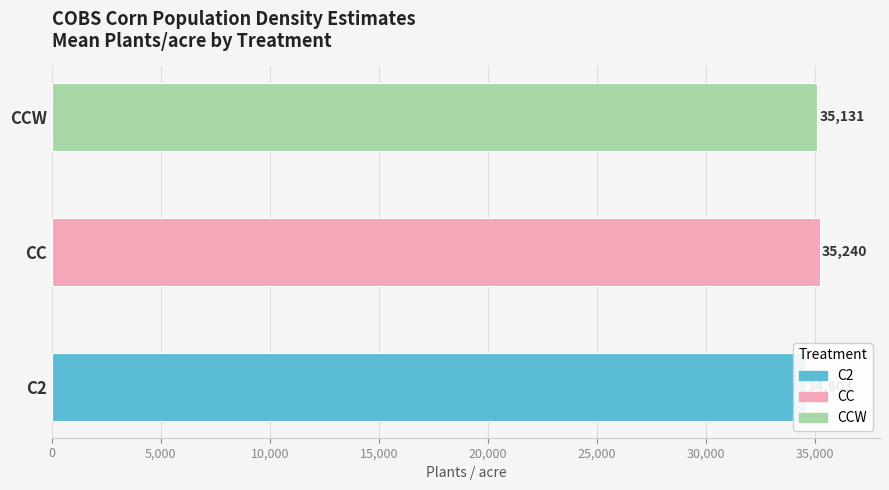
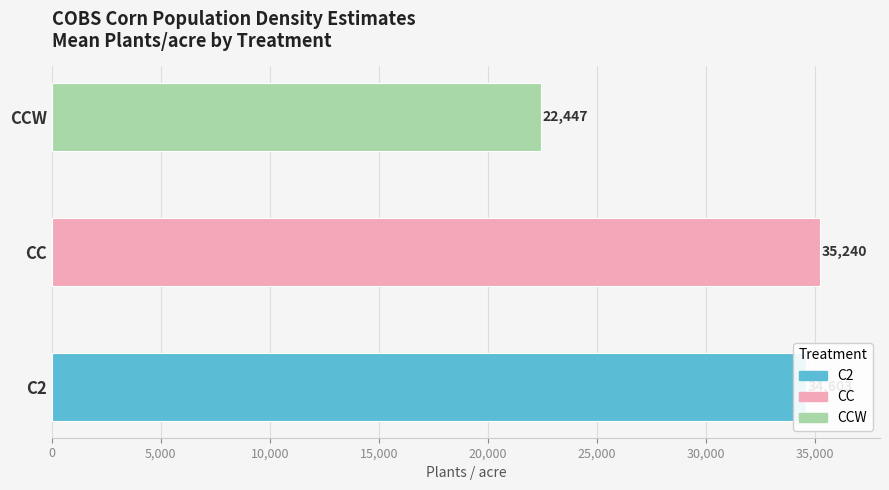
  {
-   "CCW": "35,131",
+   "CCW": "22,447",
    "CC": "35,240"
  }
